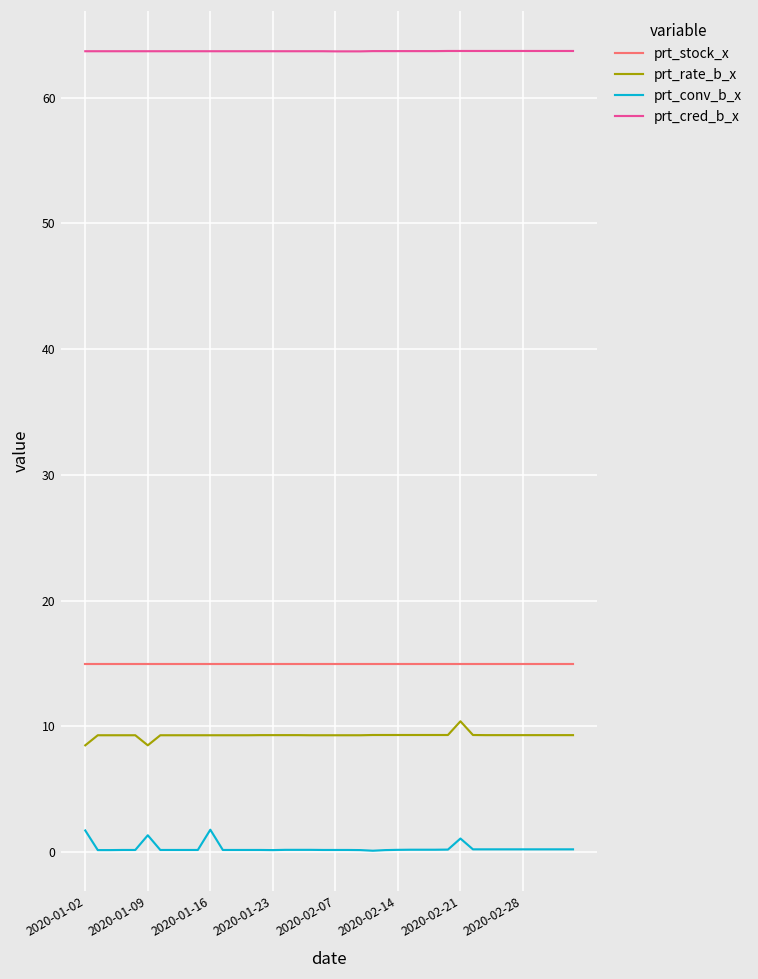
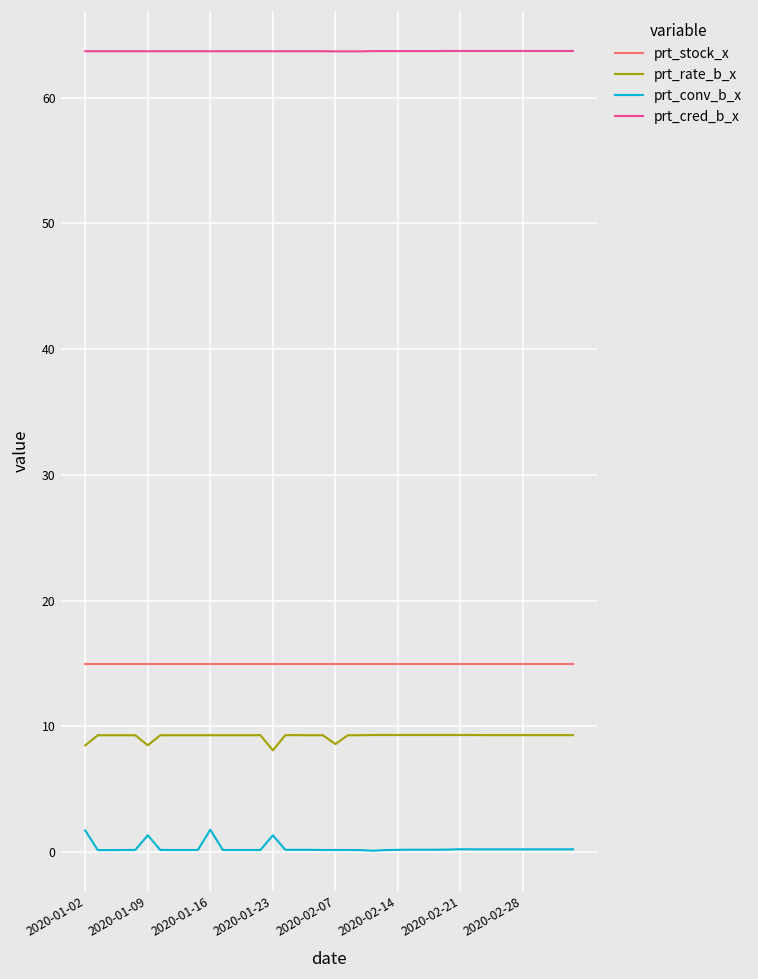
  {
    "prt_rate_b_x": {
      "2020-01-02": 8.5,
      "2020-01-09": 8.5,
      "2020-01-16": 9.3,
-     "2020-01-23": 9.3,
-     "2020-02-07": 9.3,
+     "2020-01-23": 8.1,
+     "2020-02-07": 8.6,
      "2020-02-14": 9.3,
-     "2020-02-21": 10.4,
+     "2020-02-21": 9.3,
      "2020-02-28": 9.3
    },
    "prt_conv_b_x": {
      "2020-01-02": 1.7,
      "2020-01-09": 1.4,
      "2020-01-16": 1.8,
-     "2020-01-23": 0.2,
+     "2020-01-23": 1.3,
      "2020-02-07": 0.2,
      "2020-02-14": 0.2,
-     "2020-02-21": 1.1,
+     "2020-02-21": 0.2,
      "2020-02-28": 0.2
    }
  }
